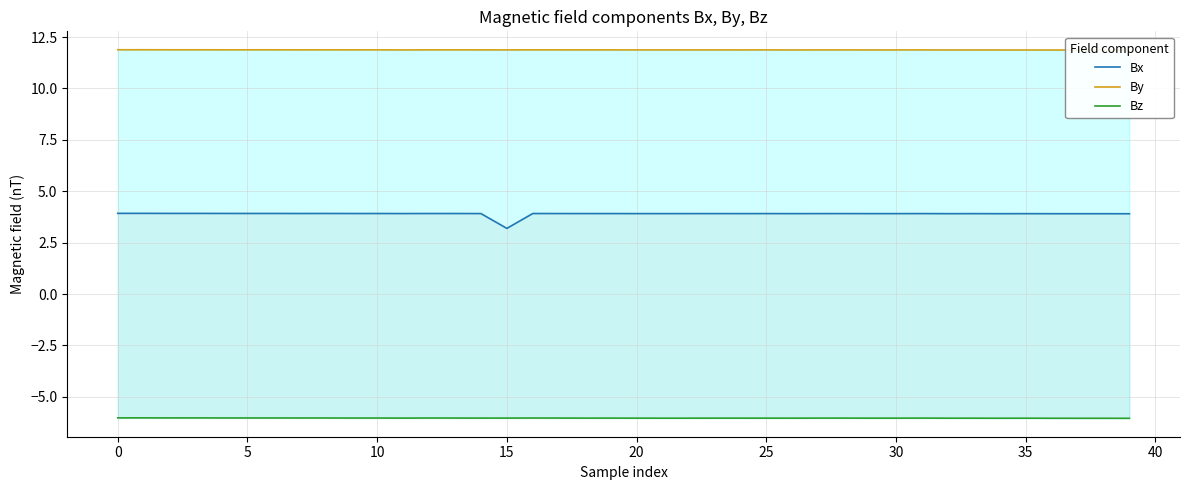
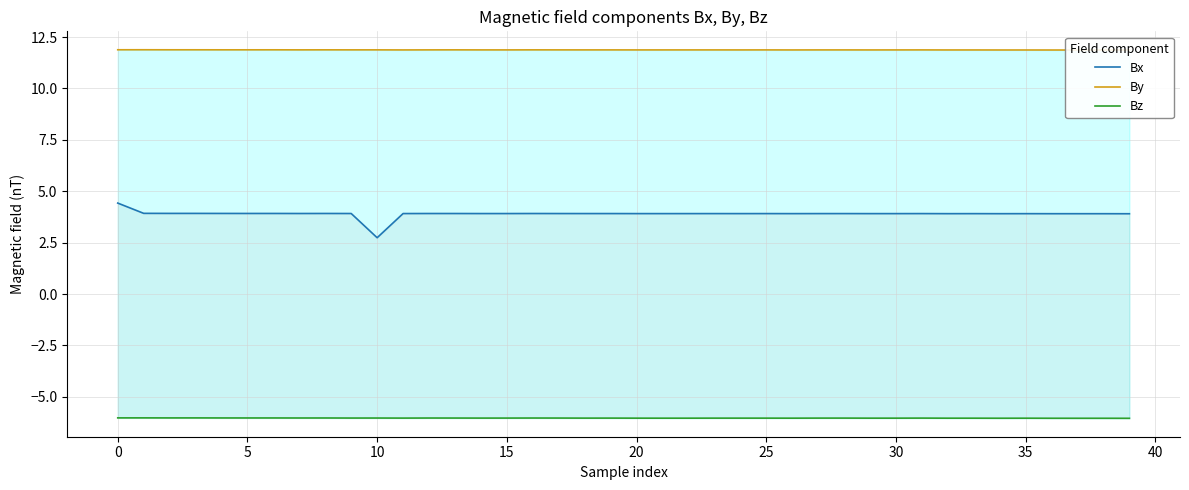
  {
    "Bx": {
-     "0": 3.9,
+     "0": 4.4,
      "5": 3.9,
-     "10": 3.9,
-     "15": 3.2,
+     "10": 2.7,
+     "15": 3.9,
      "20": 3.9,
      "25": 3.9,
      "30": 3.9,
      "35": 3.9
    },
    "By": {
      "0": 11.9,
      "5": 11.9,
      "10": 11.9,
      "15": 11.9,
      "20": 11.9,
      "25": 11.9,
      "30": 11.9,
      "35": 11.9
    },
    "Bz": {
      "0": -6.0,
      "5": -6.0,
      "10": -6.0,
      "15": -6.0,
      "20": -6.0,
      "25": -6.0,
      "30": -6.0,
      "35": -6.0
    }
  }
